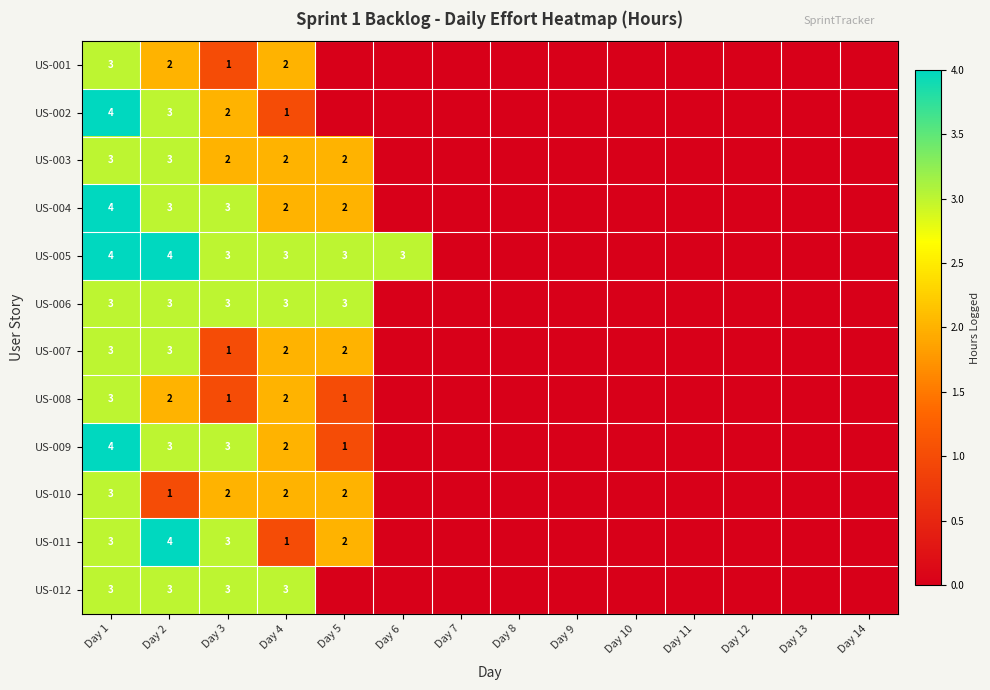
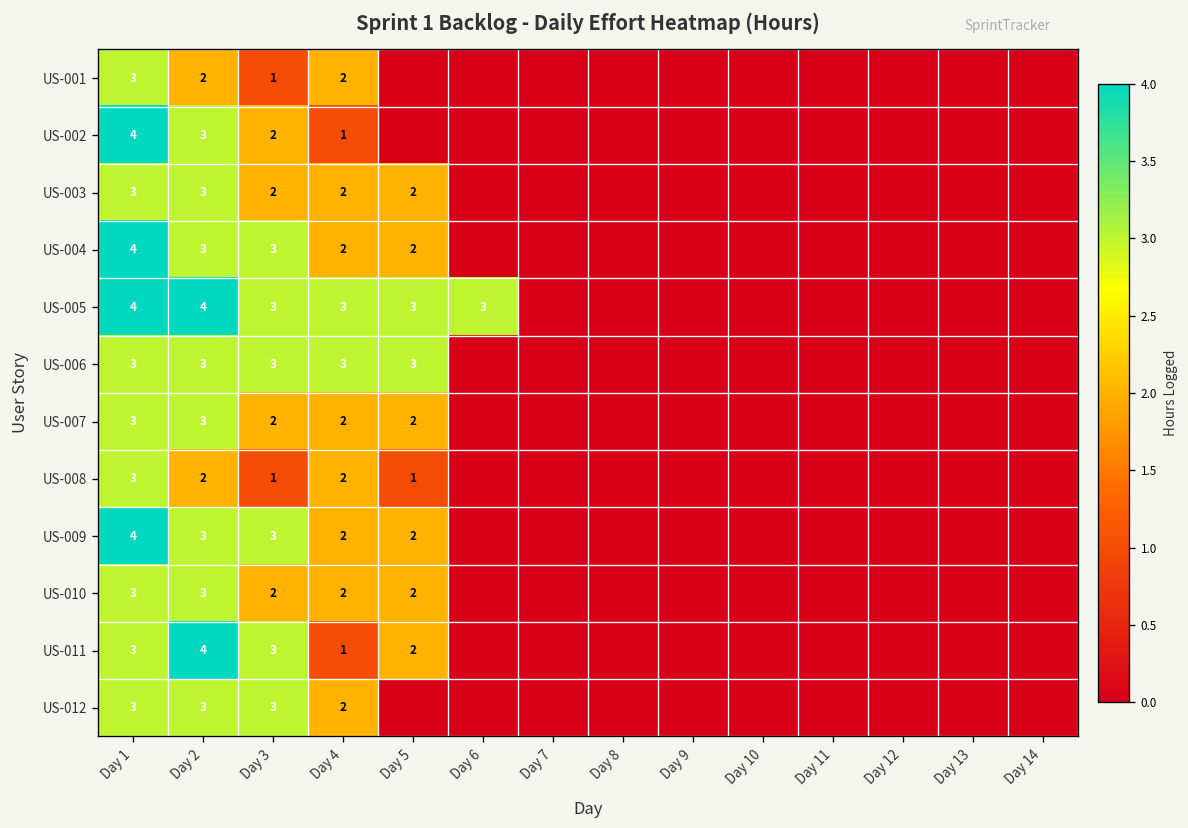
  {
    "US-001": {
      "Day 1": 3,
      "Day 2": 2,
      "Day 3": 1,
      "Day 4": 2
    },
    "US-002": {
      "Day 1": 4,
      "Day 2": 3,
      "Day 3": 2,
      "Day 4": 1
    },
    "US-003": {
      "Day 1": 3,
      "Day 2": 3,
      "Day 3": 2,
      "Day 4": 2,
      "Day 5": 2
    },
    "US-004": {
      "Day 1": 4,
      "Day 2": 3,
      "Day 3": 3,
      "Day 4": 2,
      "Day 5": 2
    },
    "US-005": {
      "Day 1": 4,
      "Day 2": 4,
      "Day 3": 3,
      "Day 4": 3,
      "Day 5": 3,
      "Day 6": 3
    },
    "US-006": {
      "Day 1": 3,
      "Day 2": 3,
      "Day 3": 3,
      "Day 4": 3,
      "Day 5": 3
    },
    "US-007": {
      "Day 1": 3,
      "Day 2": 3,
-     "Day 3": 1,
+     "Day 3": 2,
      "Day 4": 2,
      "Day 5": 2
    },
    "US-008": {
      "Day 1": 3,
      "Day 2": 2,
      "Day 3": 1,
      "Day 4": 2,
      "Day 5": 1
    },
    "US-009": {
      "Day 1": 4,
      "Day 2": 3,
      "Day 3": 3,
      "Day 4": 2,
-     "Day 5": 1
+     "Day 5": 2
    },
    "US-010": {
      "Day 1": 3,
-     "Day 2": 1,
+     "Day 2": 3,
      "Day 3": 2,
      "Day 4": 2,
      "Day 5": 2
    },
    "US-011": {
      "Day 1": 3,
      "Day 2": 4,
      "Day 3": 3,
      "Day 4": 1,
      "Day 5": 2
    },
    "US-012": {
      "Day 1": 3,
      "Day 2": 3,
      "Day 3": 3,
-     "Day 4": 3
+     "Day 4": 2
    }
  }
